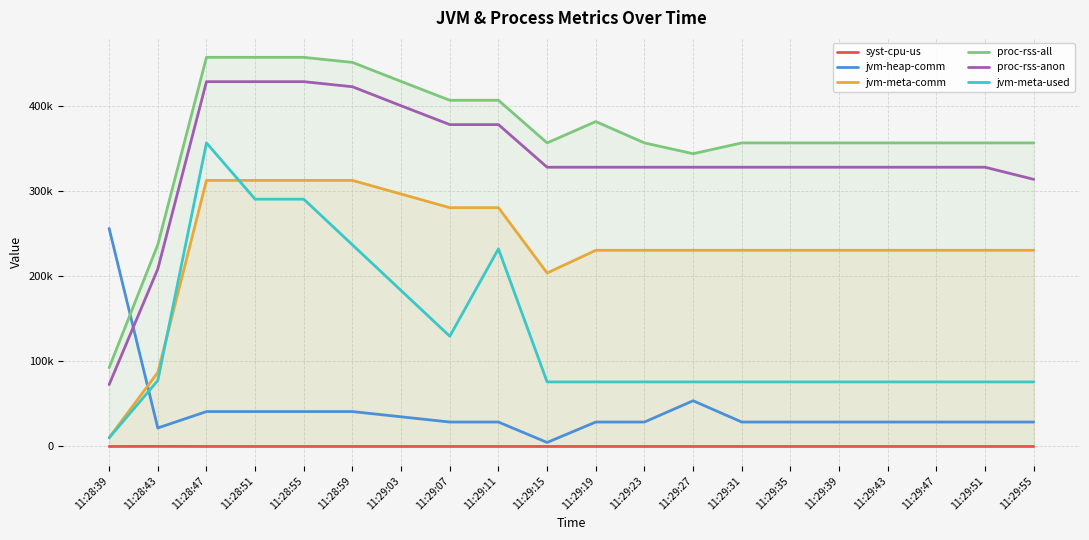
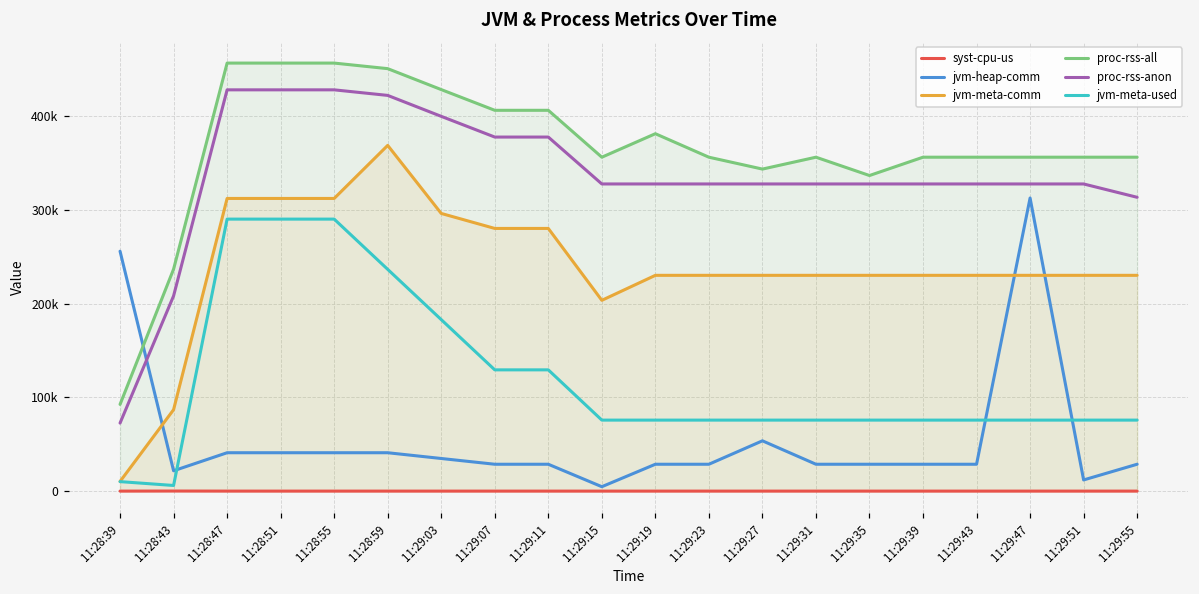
  {
    "syst-cpu-us": {
      "11:28:39": 0,
      "11:28:43": 0,
      "11:28:47": 0,
      "11:28:51": 0,
      "11:28:55": 0,
      "11:28:59": 0,
      "11:29:03": 0,
      "11:29:07": 0,
      "11:29:11": 0,
      "11:29:15": 0,
      "11:29:19": 0,
      "11:29:23": 0,
      "11:29:27": 0,
      "11:29:31": 0,
      "11:29:35": 0,
      "11:29:39": 0,
      "11:29:43": 0,
      "11:29:47": 0,
      "11:29:51": 0,
      "11:29:55": 0
    },
    "jvm-heap-comm": {
      "11:28:39": 260000,
      "11:28:43": 20000,
      "11:28:47": 40000,
      "11:28:51": 40000,
      "11:28:55": 40000,
      "11:28:59": 40000,
      "11:29:03": 30000,
      "11:29:07": 30000,
      "11:29:11": 30000,
      "11:29:15": 0,
      "11:29:19": 30000,
      "11:29:23": 30000,
      "11:29:27": 50000,
      "11:29:31": 30000,
      "11:29:35": 30000,
      "11:29:39": 30000,
      "11:29:43": 30000,
-     "11:29:47": 30000,
-     "11:29:51": 30000,
+     "11:29:47": 310000,
+     "11:29:51": 10000,
      "11:29:55": 30000
    },
    "jvm-meta-comm": {
      "11:28:43": 90000,
      "11:28:47": 310000,
      "11:28:51": 310000,
      "11:28:55": 310000,
-     "11:28:59": 310000,
+     "11:28:59": 370000,
      "11:29:03": 300000,
      "11:29:07": 280000,
      "11:29:11": 280000,
      "11:29:15": 200000,
      "11:29:19": 230000,
      "11:29:23": 230000,
      "11:29:27": 230000,
      "11:29:31": 230000,
      "11:29:35": 230000,
      "11:29:39": 230000,
      "11:29:43": 230000,
      "11:29:47": 230000,
      "11:29:51": 230000,
      "11:29:55": 230000
    },
    "proc-rss-all": {
      "11:28:39": 90000,
      "11:28:43": 240000,
      "11:28:47": 460000,
      "11:28:51": 460000,
      "11:28:55": 460000,
      "11:28:59": 450000,
      "11:29:03": 430000,
      "11:29:07": 410000,
      "11:29:11": 410000,
      "11:29:15": 360000,
      "11:29:19": 380000,
      "11:29:23": 360000,
      "11:29:27": 340000,
      "11:29:31": 360000,
-     "11:29:35": 360000,
+     "11:29:35": 340000,
      "11:29:39": 360000,
      "11:29:43": 360000,
      "11:29:47": 360000,
      "11:29:51": 360000,
      "11:29:55": 360000
    },
    "proc-rss-anon": {
      "11:28:39": 70000,
      "11:28:43": 210000,
      "11:28:47": 430000,
      "11:28:51": 430000,
      "11:28:55": 430000,
      "11:28:59": 420000,
      "11:29:03": 400000,
      "11:29:07": 380000,
      "11:29:11": 380000,
      "11:29:15": 330000,
      "11:29:19": 330000,
      "11:29:23": 330000,
      "11:29:27": 330000,
      "11:29:31": 330000,
      "11:29:35": 330000,
      "11:29:39": 330000,
      "11:29:43": 330000,
      "11:29:47": 330000,
      "11:29:51": 330000,
      "11:29:55": 310000
    },
    "jvm-meta-used": {
-     "11:28:43": 80000,
-     "11:28:47": 360000,
+     "11:28:43": 10000,
+     "11:28:47": 290000,
      "11:28:51": 290000,
      "11:28:55": 290000,
      "11:28:59": 240000,
      "11:29:03": 180000,
      "11:29:07": 130000,
-     "11:29:11": 230000,
+     "11:29:11": 130000,
      "11:29:15": 80000,
      "11:29:19": 80000,
      "11:29:23": 80000,
      "11:29:27": 80000,
      "11:29:31": 80000,
      "11:29:35": 80000,
      "11:29:39": 80000,
      "11:29:43": 80000,
      "11:29:47": 80000,
      "11:29:51": 80000,
      "11:29:55": 80000
    }
  }
